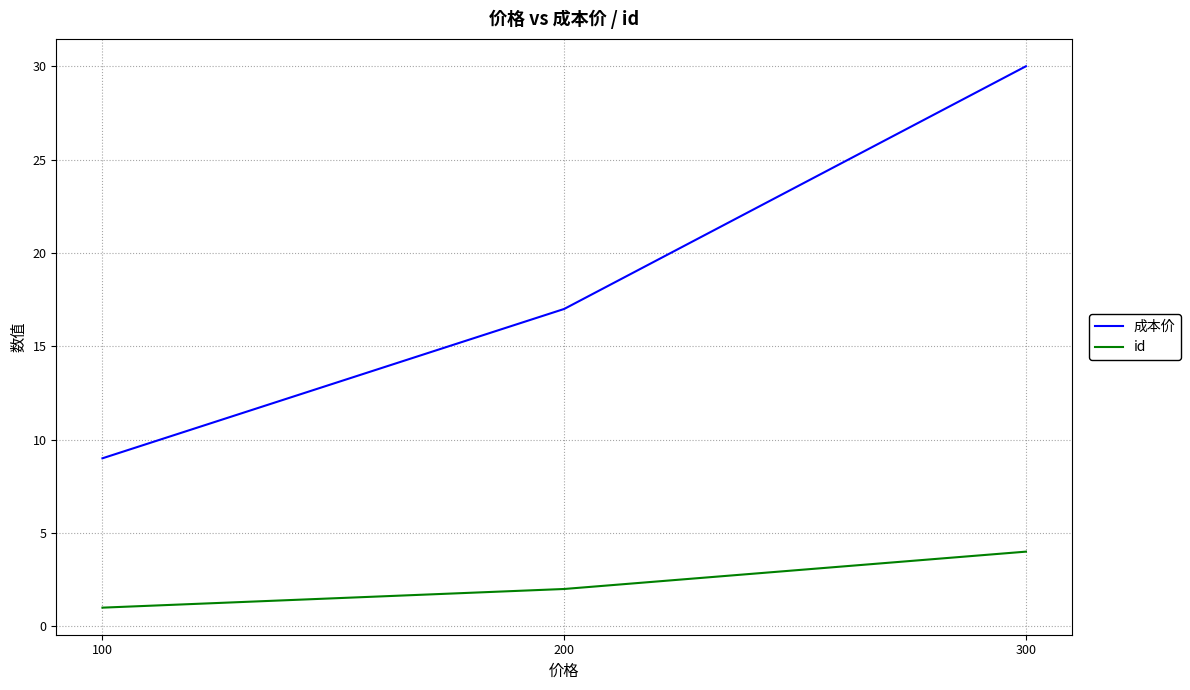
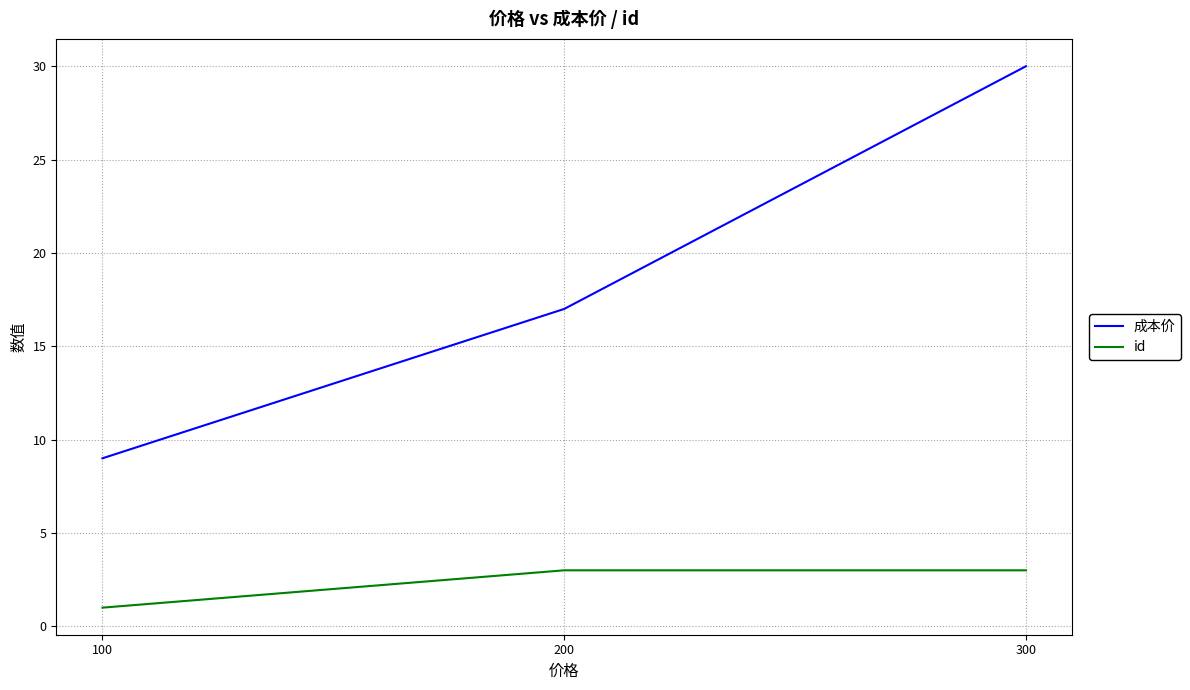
  {
    "成本价": {
      "100": 9,
      "200": 17,
      "300": 30
    },
    "id": {
      "100": 1,
-     "200": 2,
-     "300": 4
+     "200": 3,
+     "300": 3
    }
  }
